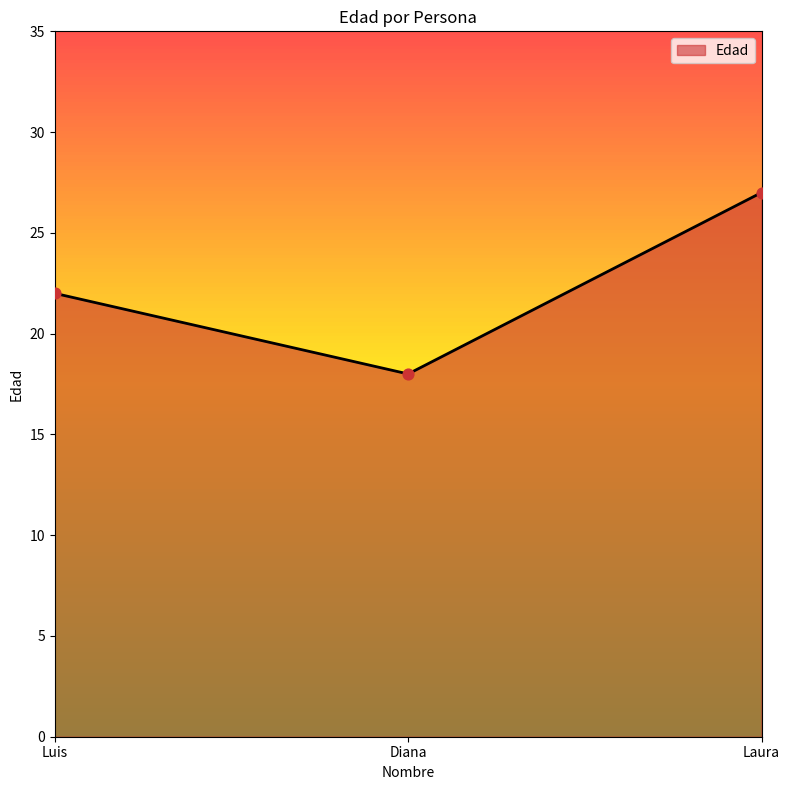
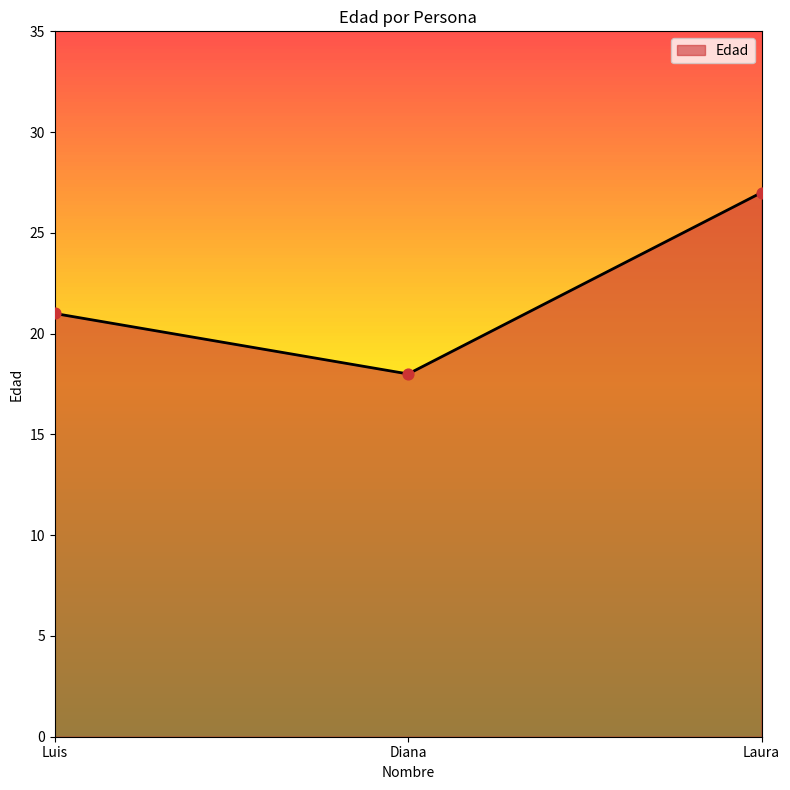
  {
-   "Luis": 22,
+   "Luis": 21,
    "Diana": 18,
    "Laura": 27
  }
